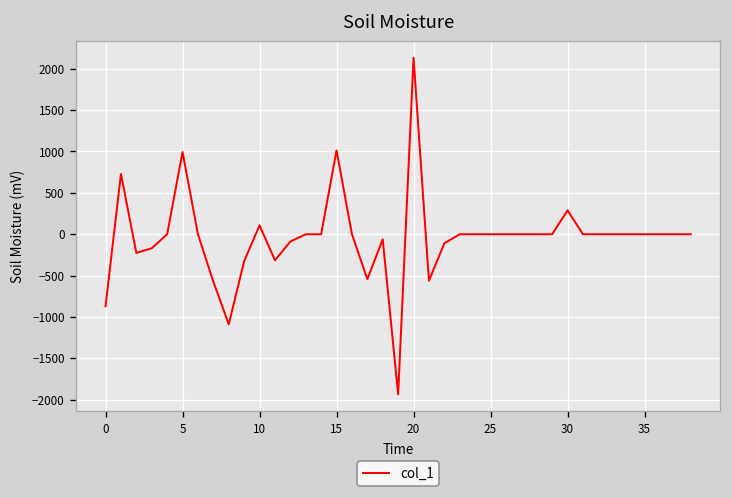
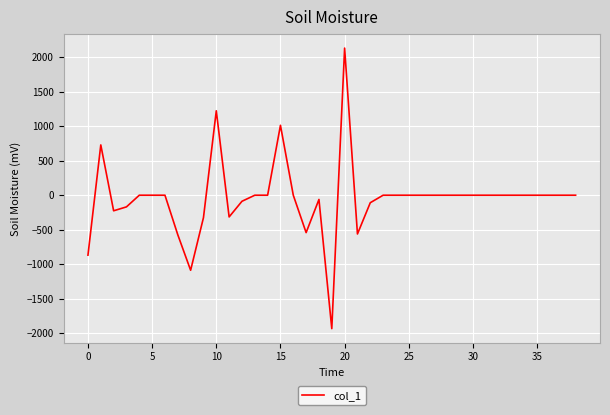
  {
    "0": -900,
-   "5": 1000,
-   "10": 100,
+   "5": 0,
+   "10": 1200,
    "15": 1000,
    "20": 2100,
    "25": 0,
-   "30": 300,
+   "30": 0,
    "35": 0
  }
